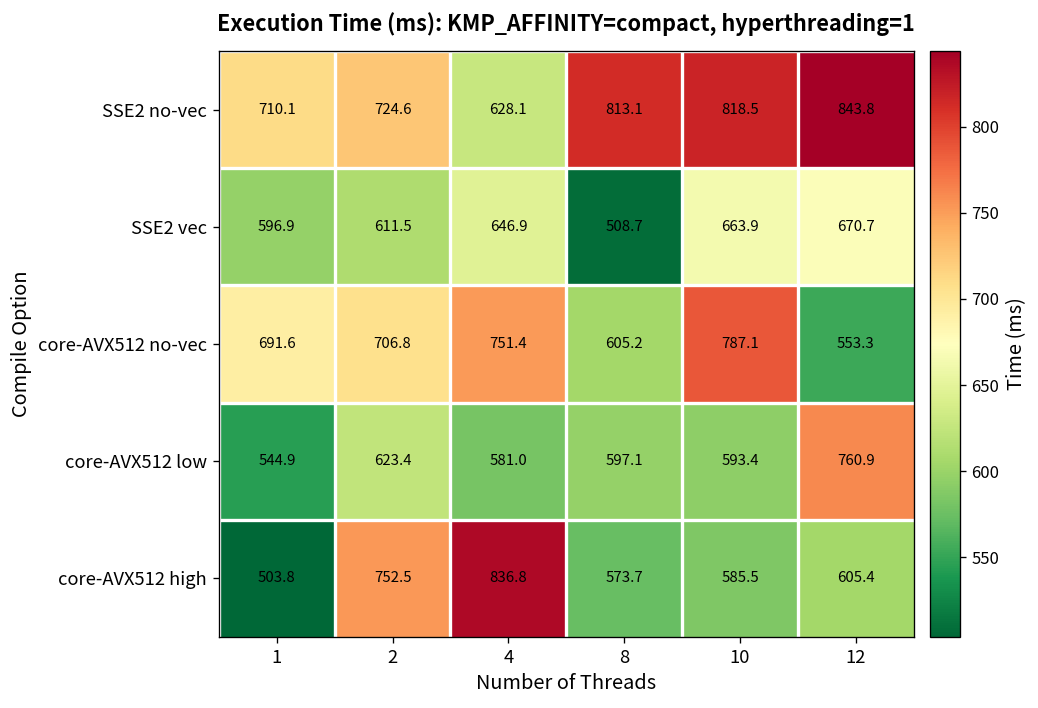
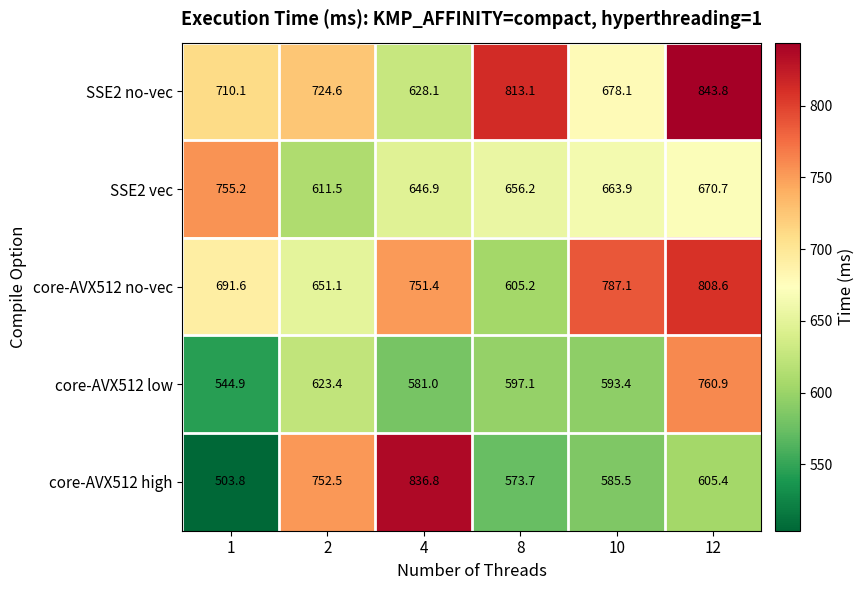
  {
    "SSE2 no-vec": {
      "1": 710.1,
      "2": 724.6,
      "4": 628.1,
      "8": 813.1,
-     "10": 818.5,
+     "10": 678.1,
      "12": 843.8
    },
    "SSE2 vec": {
-     "1": 596.9,
+     "1": 755.2,
      "2": 611.5,
      "4": 646.9,
-     "8": 508.7,
+     "8": 656.2,
      "10": 663.9,
      "12": 670.7
    },
    "core-AVX512 no-vec": {
      "1": 691.6,
-     "2": 706.8,
+     "2": 651.1,
      "4": 751.4,
      "8": 605.2,
      "10": 787.1,
-     "12": 553.3
+     "12": 808.6
    },
    "core-AVX512 low": {
      "1": 544.9,
      "2": 623.4,
      "4": 581.0,
      "8": 597.1,
      "10": 593.4,
      "12": 760.9
    },
    "core-AVX512 high": {
      "1": 503.8,
      "2": 752.5,
      "4": 836.8,
      "8": 573.7,
      "10": 585.5,
      "12": 605.4
    }
  }
